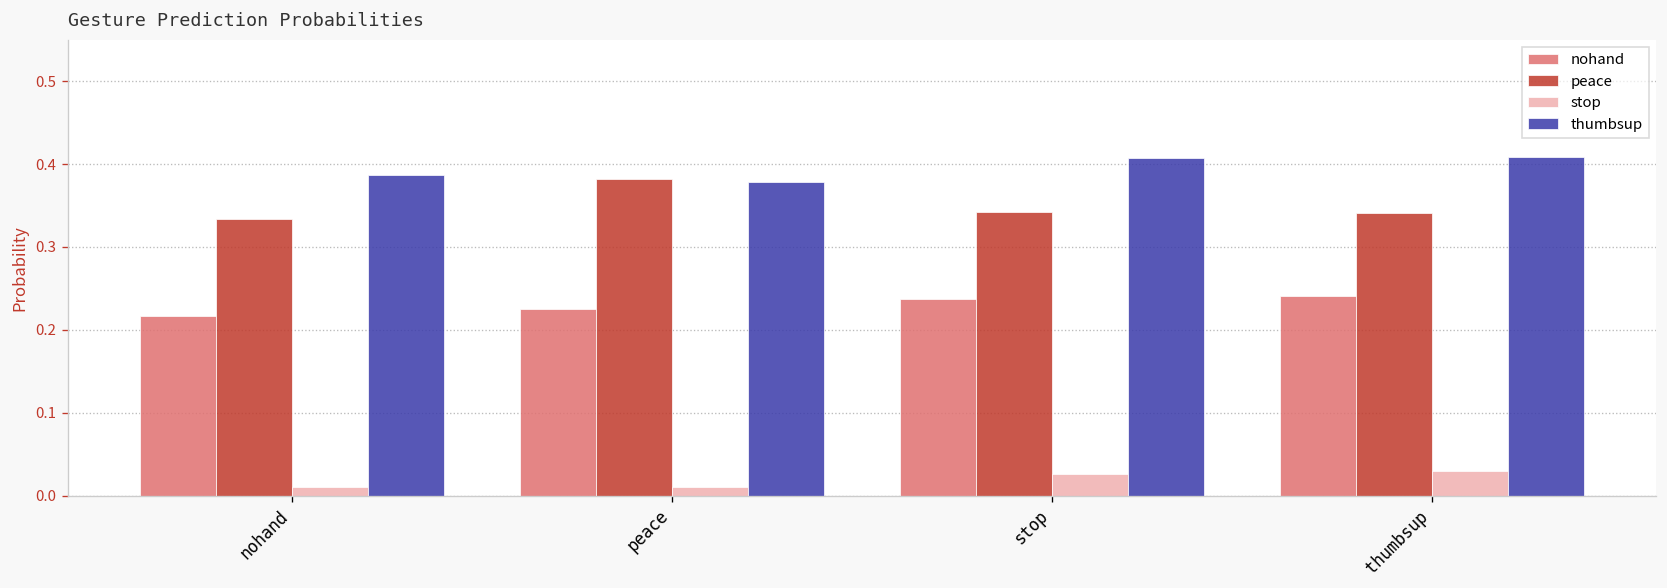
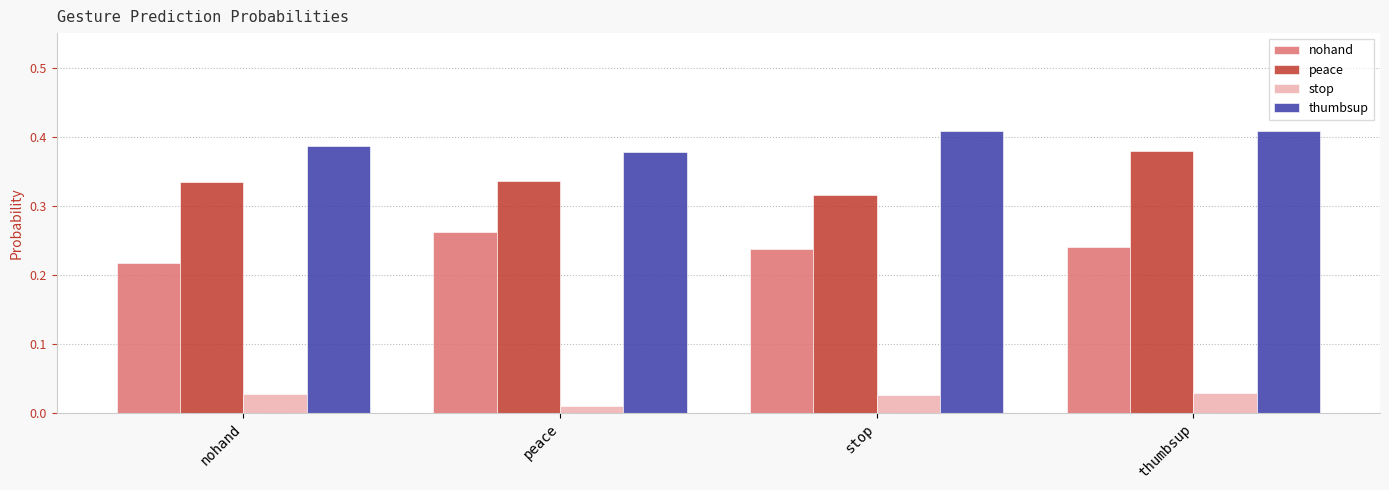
  {
    "nohand": {
      "nohand": 0.22,
-     "peace": 0.23,
+     "peace": 0.26,
      "stop": 0.24,
      "thumbsup": 0.24
    },
    "peace": {
      "nohand": 0.33,
-     "peace": 0.38,
-     "stop": 0.34,
-     "thumbsup": 0.34
+     "peace": 0.34,
+     "stop": 0.32,
+     "thumbsup": 0.38
    },
    "stop": {
-     "nohand": 0.01,
+     "nohand": 0.03,
      "peace": 0.01,
      "stop": 0.03,
      "thumbsup": 0.03
    },
    "thumbsup": {
      "nohand": 0.39,
      "peace": 0.38,
      "stop": 0.41,
      "thumbsup": 0.41
    }
  }
